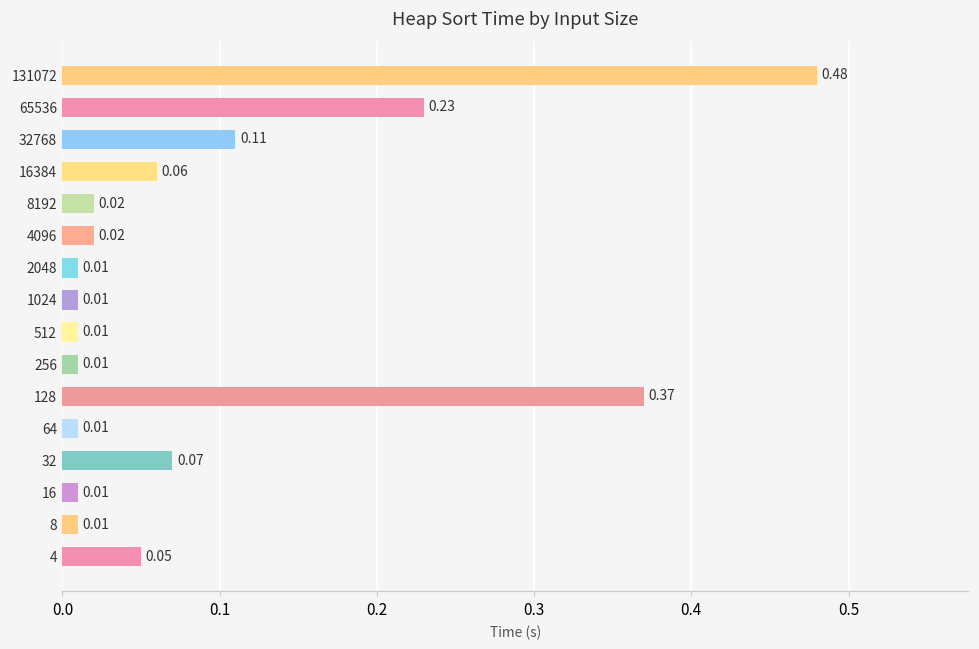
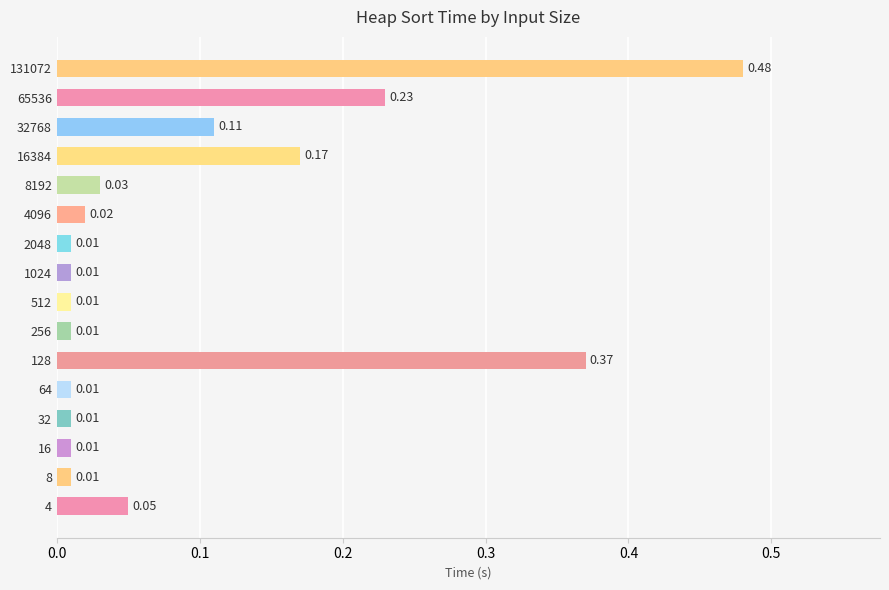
  {
    "131072": 0.48,
    "65536": 0.23,
    "32768": 0.11,
-   "16384": 0.06,
-   "8192": 0.02,
+   "16384": 0.17,
+   "8192": 0.03,
    "4096": 0.02,
    "2048": 0.01,
    "1024": 0.01,
    "512": 0.01,
    "256": 0.01,
    "128": 0.37,
    "64": 0.01,
-   "32": 0.07,
+   "32": 0.01,
    "16": 0.01,
    "8": 0.01,
    "4": 0.05
  }
